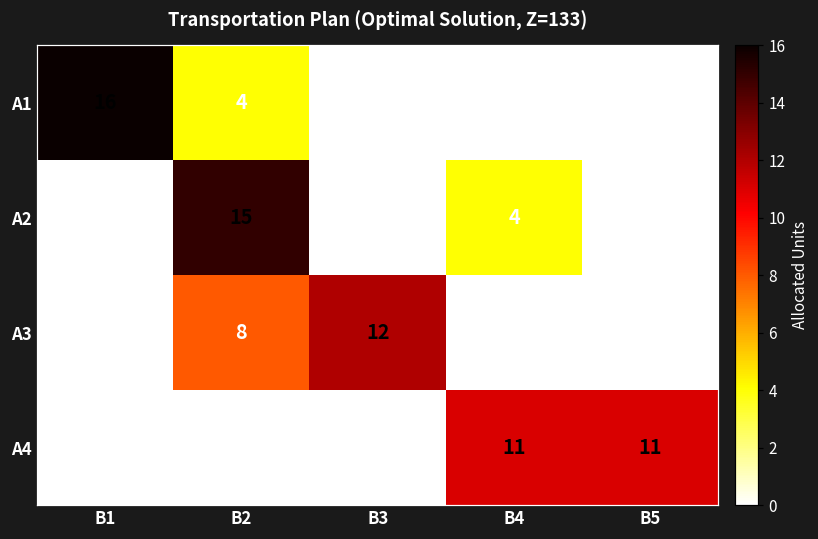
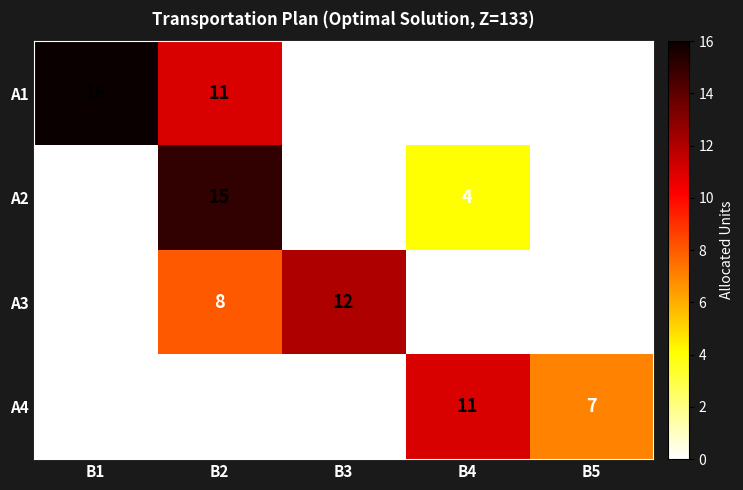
  {
    "A1": {
-     "B2": 4
+     "B2": 11
    },
    "A2": {
      "B2": 15,
      "B4": 4
    },
    "A3": {
      "B2": 8,
      "B3": 12
    },
    "A4": {
      "B4": 11,
-     "B5": 11
+     "B5": 7
    }
  }
